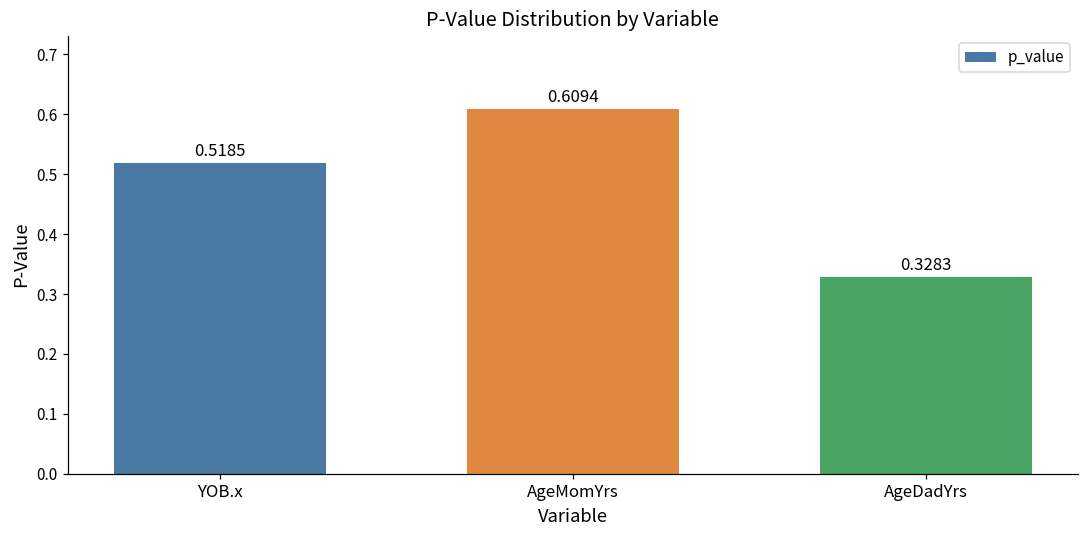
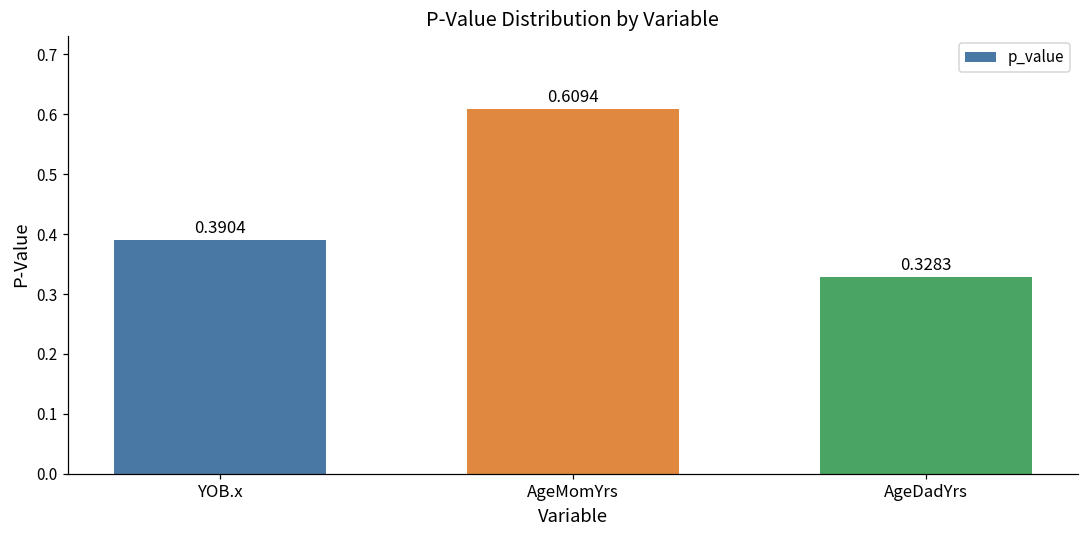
  {
-   "YOB.x": 0.5185,
+   "YOB.x": 0.3904,
    "AgeMomYrs": 0.6094,
    "AgeDadYrs": 0.3283
  }
